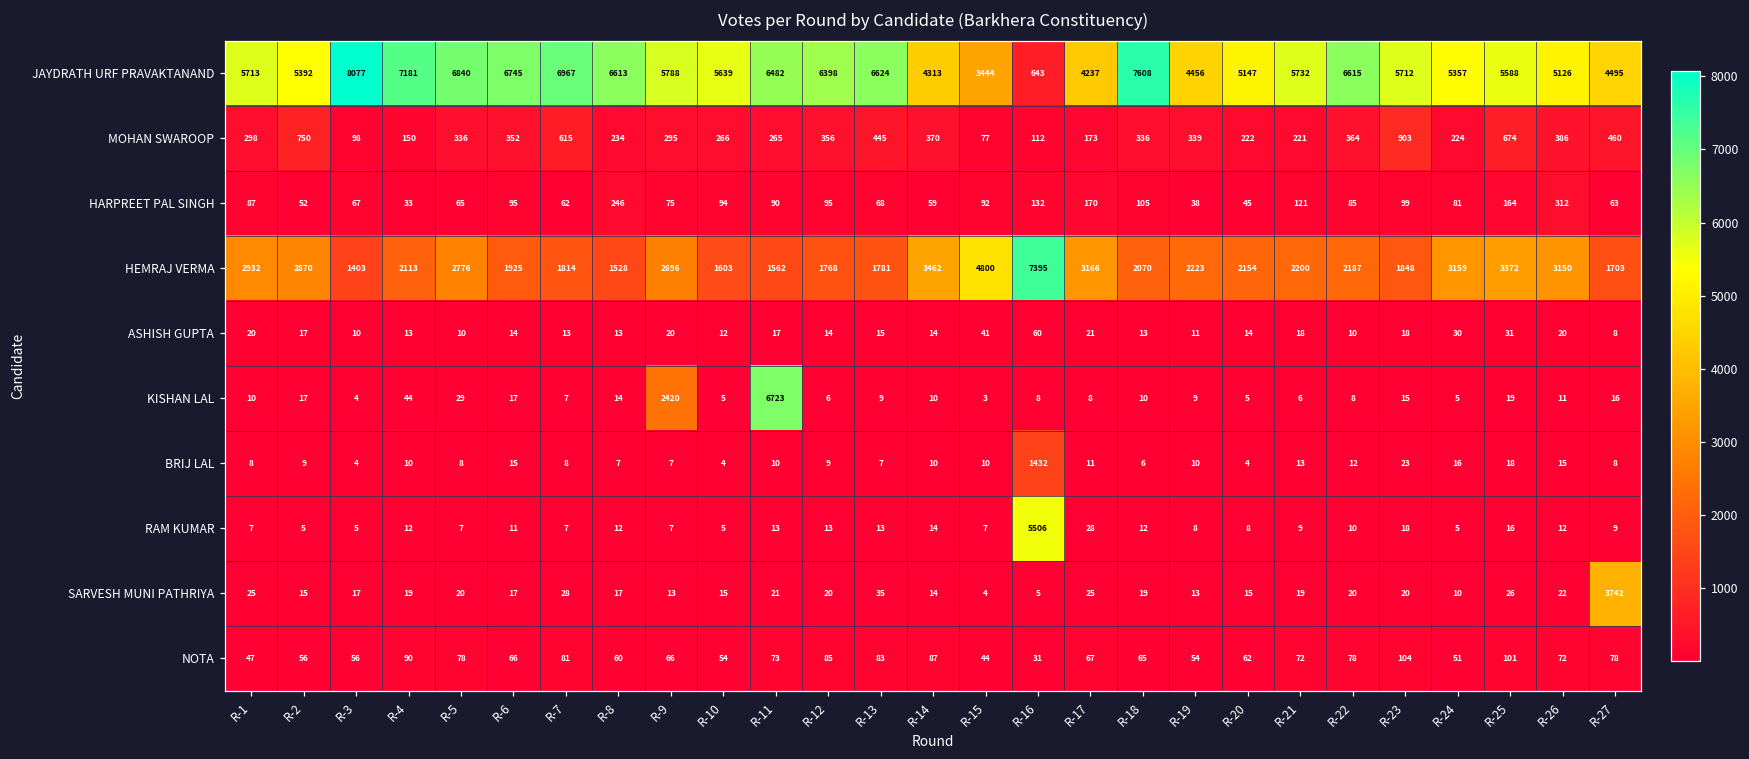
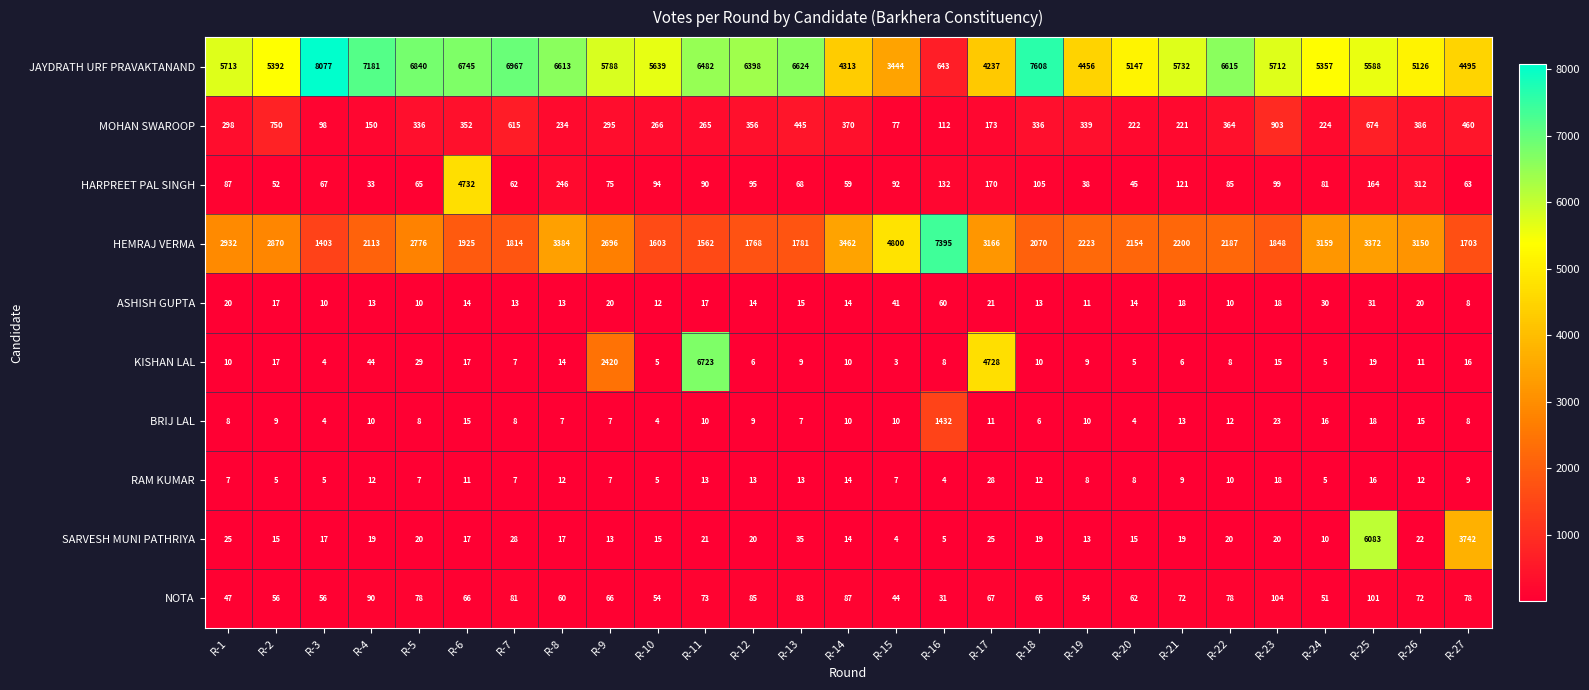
  {
    "HARPREET PAL SINGH": {
      "R-1": 87,
      "R-2": 52,
      "R-3": 67,
      "R-4": 33,
      "R-5": 65,
-     "R-6": 95,
+     "R-6": 4732,
      "R-7": 62,
      "R-8": 246,
      "R-9": 75,
      "R-10": 94,
      "R-11": 90,
      "R-12": 95,
      "R-13": 68,
      "R-14": 59,
      "R-15": 92,
      "R-16": 132,
      "R-17": 170,
      "R-18": 105,
      "R-19": 38,
      "R-20": 45,
      "R-21": 121,
      "R-22": 85,
      "R-23": 99,
      "R-24": 81,
      "R-25": 164,
      "R-26": 312,
      "R-27": 63
    },
    "HEMRAJ VERMA": {
      "R-1": 2932,
      "R-2": 2870,
      "R-3": 1403,
      "R-4": 2113,
      "R-5": 2776,
      "R-6": 1925,
      "R-7": 1814,
-     "R-8": 1528,
+     "R-8": 3384,
      "R-9": 2696,
      "R-10": 1603,
      "R-11": 1562,
      "R-12": 1768,
      "R-13": 1781,
      "R-14": 3462,
      "R-15": 4800,
      "R-16": 7395,
      "R-17": 3166,
      "R-18": 2070,
      "R-19": 2223,
      "R-20": 2154,
      "R-21": 2200,
      "R-22": 2187,
      "R-23": 1848,
      "R-24": 3159,
      "R-25": 3372,
      "R-26": 3150,
      "R-27": 1703
    },
    "KISHAN LAL": {
      "R-1": 10,
      "R-2": 17,
      "R-3": 4,
      "R-4": 44,
      "R-5": 29,
      "R-6": 17,
      "R-7": 7,
      "R-8": 14,
      "R-9": 2420,
      "R-10": 5,
      "R-11": 6723,
      "R-12": 6,
      "R-13": 9,
      "R-14": 10,
      "R-15": 3,
      "R-16": 8,
-     "R-17": 8,
+     "R-17": 4728,
      "R-18": 10,
      "R-19": 9,
      "R-20": 5,
      "R-21": 6,
      "R-22": 8,
      "R-23": 15,
      "R-24": 5,
      "R-25": 19,
      "R-26": 11,
      "R-27": 16
    },
    "RAM KUMAR": {
      "R-1": 7,
      "R-2": 5,
      "R-3": 5,
      "R-4": 12,
      "R-5": 7,
      "R-6": 11,
      "R-7": 7,
      "R-8": 12,
      "R-9": 7,
      "R-10": 5,
      "R-11": 13,
      "R-12": 13,
      "R-13": 13,
      "R-14": 14,
      "R-15": 7,
-     "R-16": 5506,
+     "R-16": 4,
      "R-17": 28,
      "R-18": 12,
      "R-19": 8,
      "R-20": 8,
      "R-21": 9,
      "R-22": 10,
      "R-23": 18,
      "R-24": 5,
      "R-25": 16,
      "R-26": 12,
      "R-27": 9
    },
    "SARVESH MUNI PATHRIYA": {
      "R-1": 25,
      "R-2": 15,
      "R-3": 17,
      "R-4": 19,
      "R-5": 20,
      "R-6": 17,
      "R-7": 28,
      "R-8": 17,
      "R-9": 13,
      "R-10": 15,
      "R-11": 21,
      "R-12": 20,
      "R-13": 35,
      "R-14": 14,
      "R-15": 4,
      "R-16": 5,
      "R-17": 25,
      "R-18": 19,
      "R-19": 13,
      "R-20": 15,
      "R-21": 19,
      "R-22": 20,
      "R-23": 20,
      "R-24": 10,
-     "R-25": 26,
+     "R-25": 6083,
      "R-26": 22,
      "R-27": 3742
    }
  }
